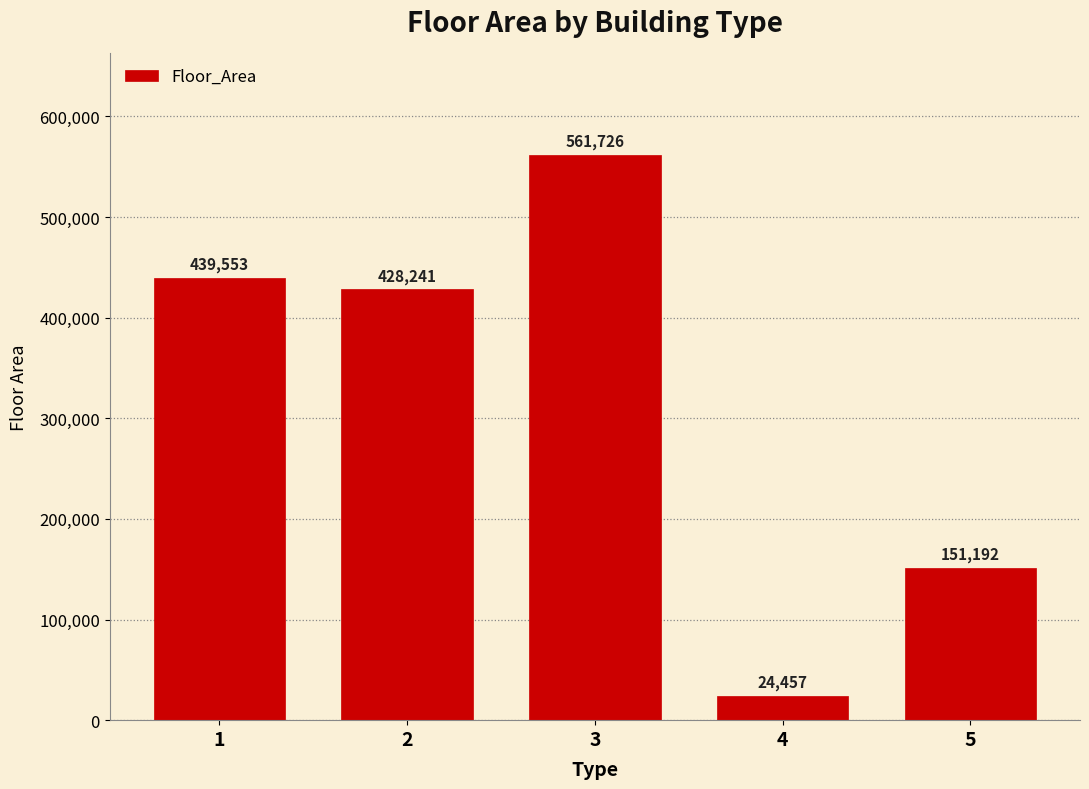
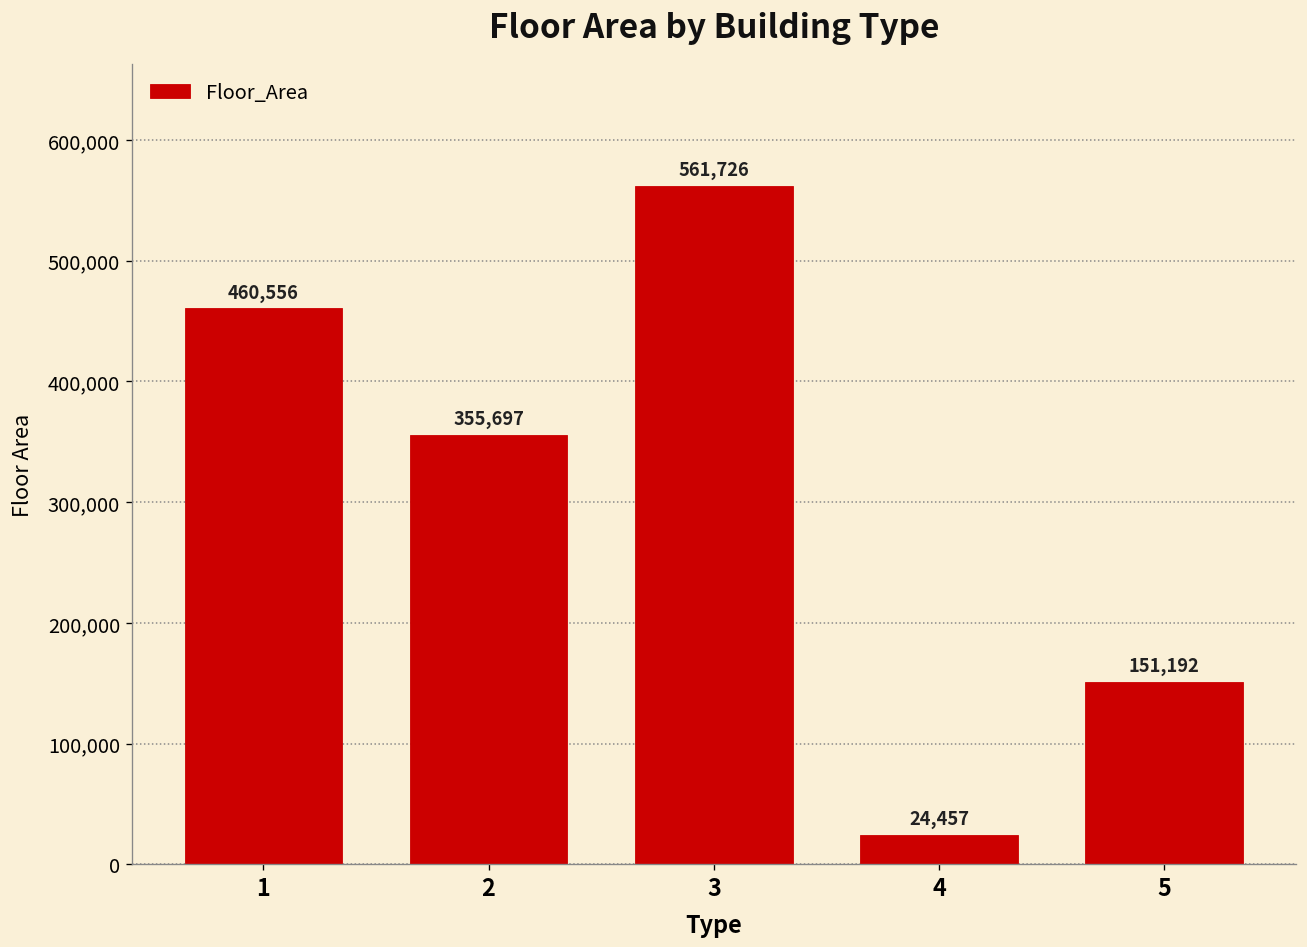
  {
-   "1": "439,553",
-   "2": "428,241",
+   "1": "460,556",
+   "2": "355,697",
    "3": "561,726",
    "4": "24,457",
    "5": "151,192"
  }
